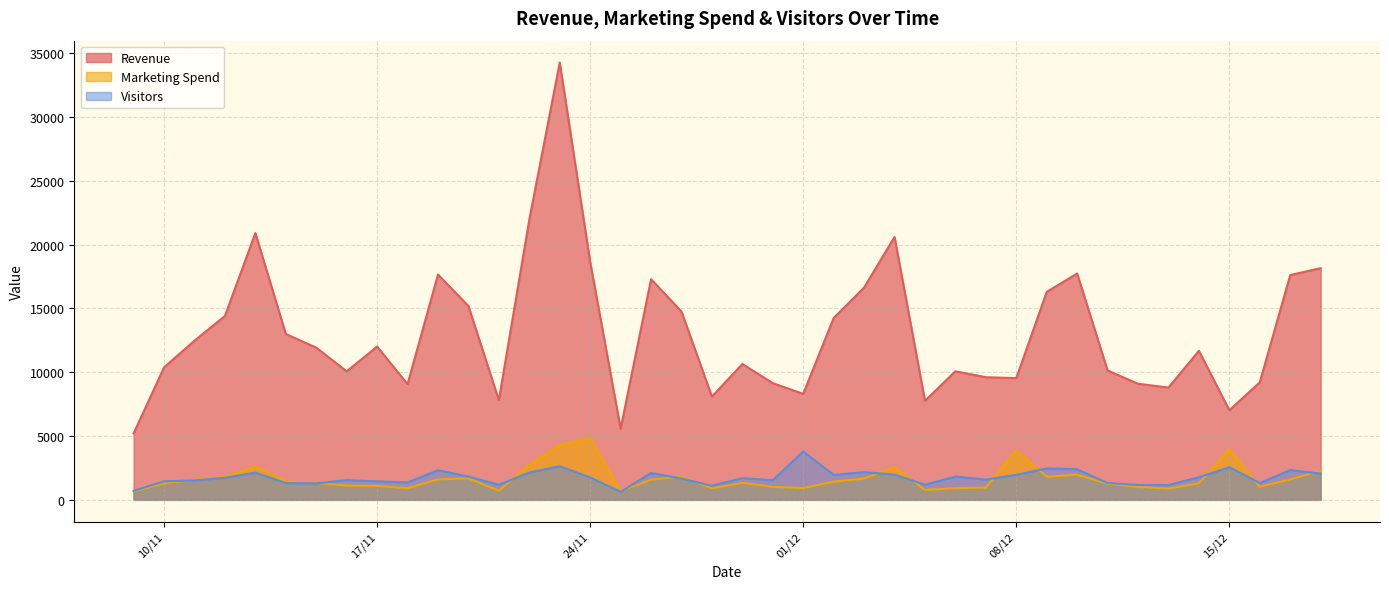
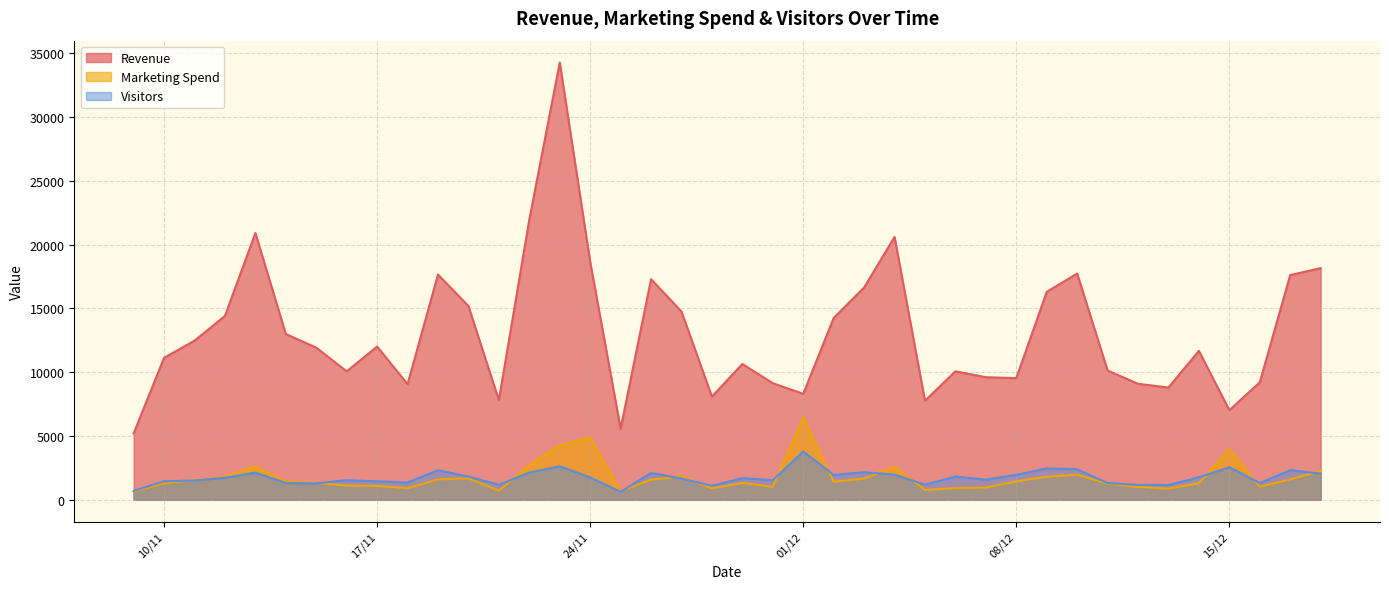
  {
    "Revenue": {
-     "10/11": 10400,
+     "10/11": 11100,
      "17/11": 12000,
      "24/11": 18700,
      "01/12": 8300,
      "08/12": 9500,
      "15/12": 7000
    },
    "Marketing Spend": {
      "17/11": 1100,
      "24/11": 4900,
-     "01/12": 900,
-     "08/12": 3900,
+     "01/12": 6500,
+     "08/12": 1500,
      "15/12": 4000
    },
    "Visitors": {
      "17/11": 1400,
      "24/11": 1800,
      "01/12": 3800,
      "08/12": 2000,
      "15/12": 2600
    }
  }
